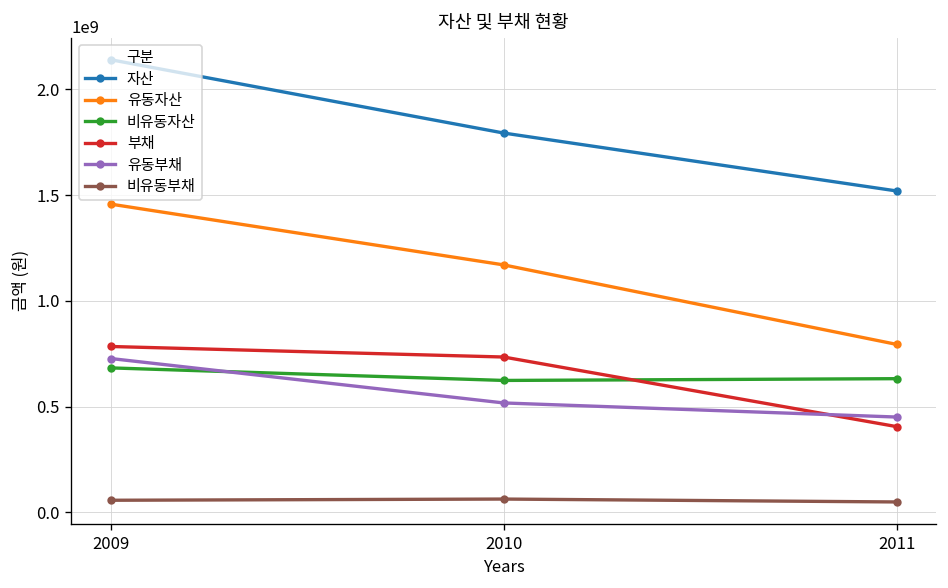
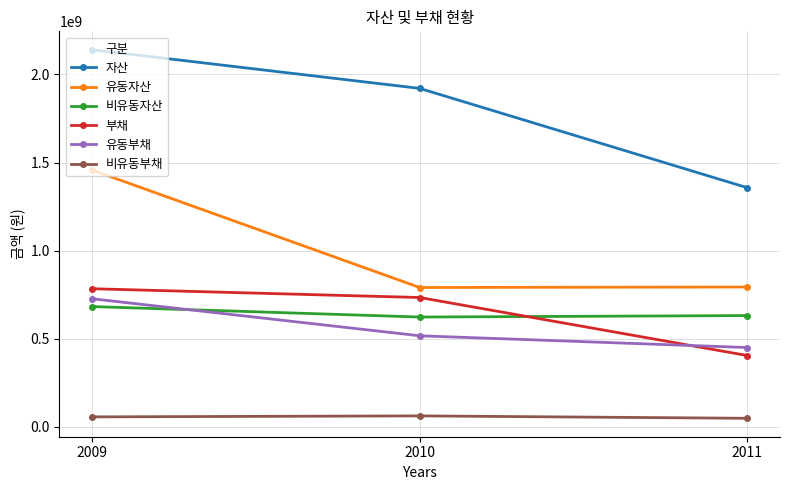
  {
    "자산": {
-     "2010": 1790000000,
-     "2011": 1520000000
+     "2010": 1920000000,
+     "2011": 1360000000
    },
    "유동자산": {
-     "2010": 1170000000,
+     "2010": 790000000,
      "2011": 790000000
    },
    "비유동자산": {
      "2009": 680000000,
      "2010": 620000000,
      "2011": 630000000
    },
    "부채": {
      "2009": 780000000,
      "2010": 730000000,
      "2011": 410000000
    },
    "유동부채": {
      "2009": 730000000,
      "2010": 520000000,
      "2011": 450000000
    },
    "비유동부채": {
      "2009": 60000000,
      "2010": 60000000,
      "2011": 50000000
    }
  }
